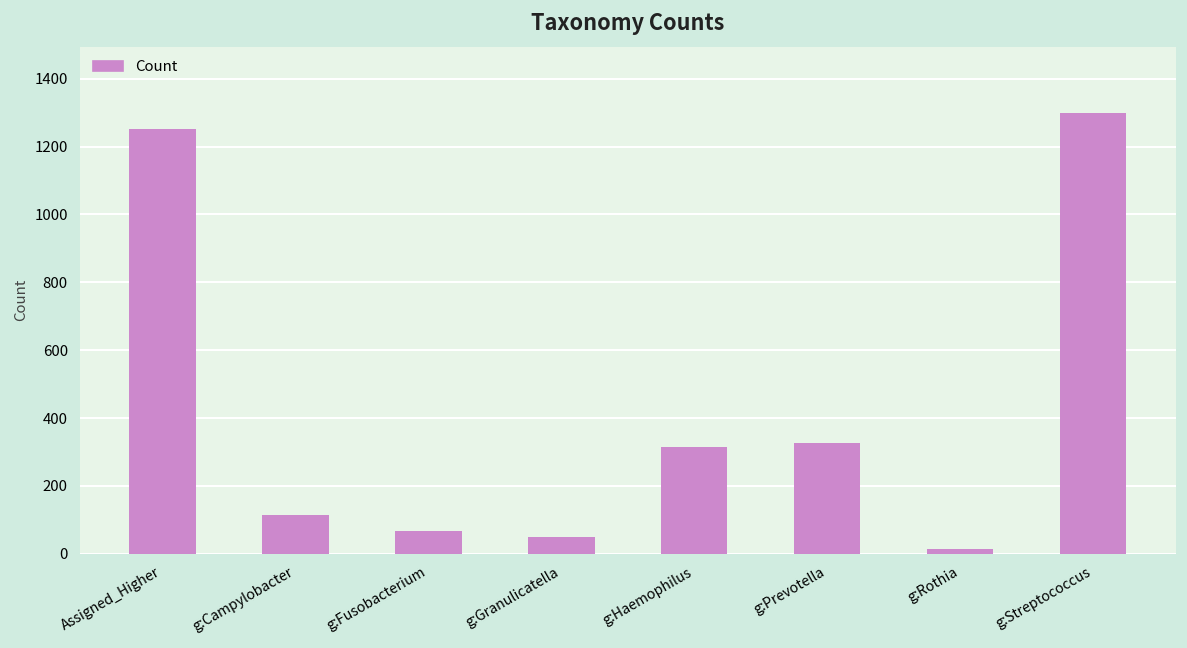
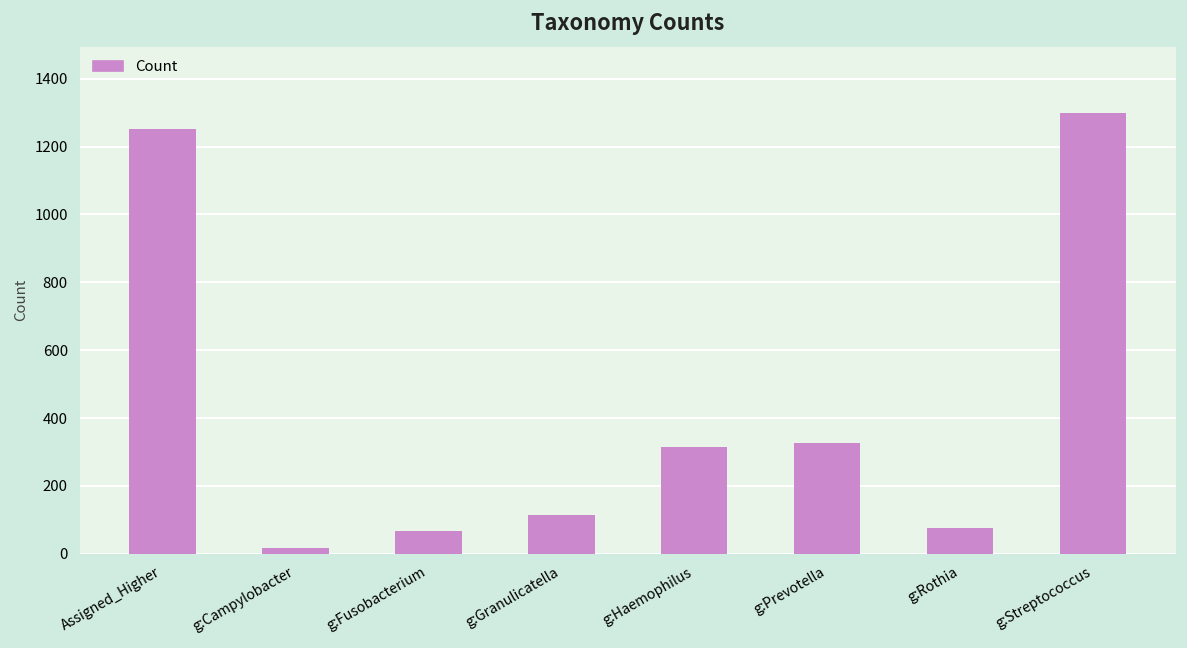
  {
    "Assigned_Higher": 1250,
-   "g:Campylobacter": 110,
+   "g:Campylobacter": 20,
    "g:Fusobacterium": 70,
-   "g:Granulicatella": 50,
+   "g:Granulicatella": 110,
    "g:Haemophilus": 320,
    "g:Prevotella": 330,
-   "g:Rothia": 10,
+   "g:Rothia": 70,
    "g:Streptococcus": 1300
  }
